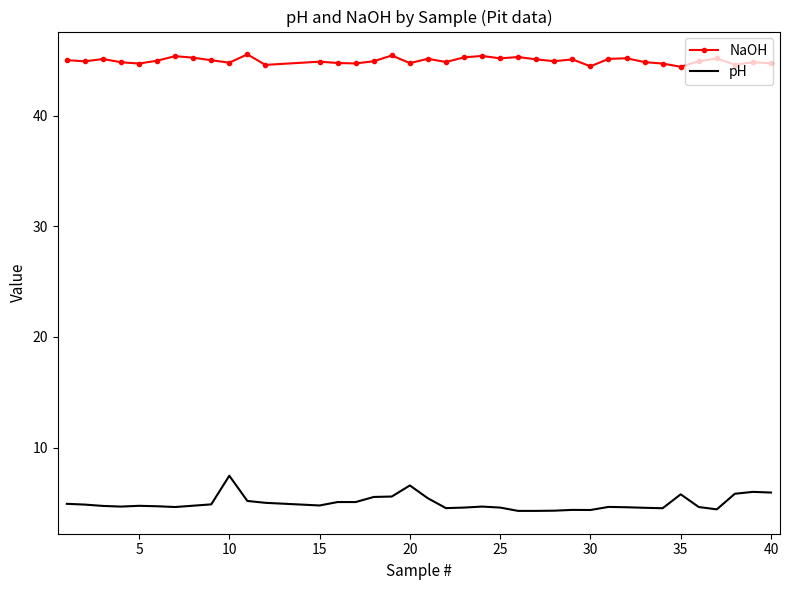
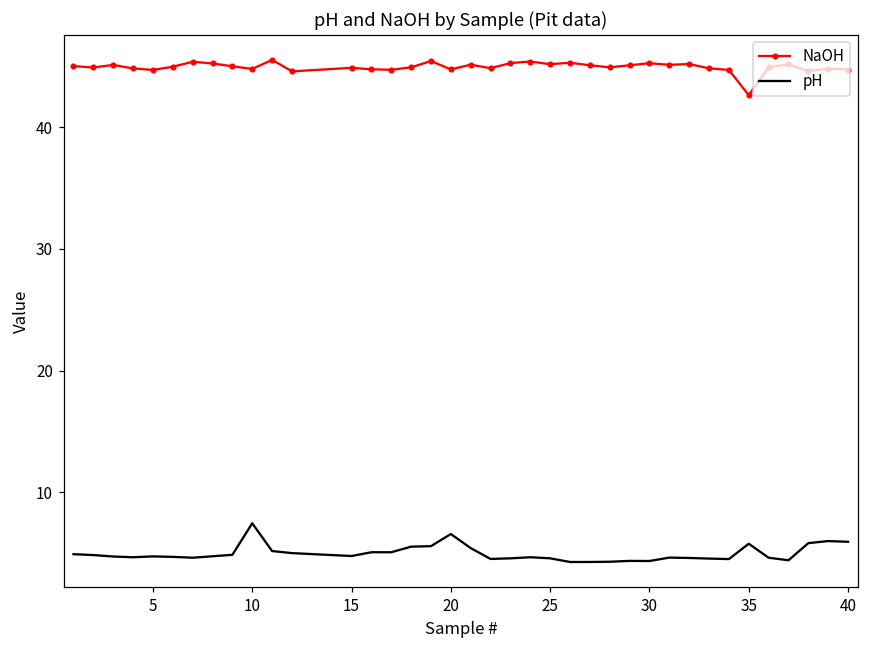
  {
    "NaOH": {
      "5": 44.7,
      "10": 44.8,
      "15": 44.9,
      "20": 44.8,
      "25": 45.2,
-     "30": 44.5,
-     "35": 44.4
+     "30": 45.3,
+     "35": 42.6
    },
    "pH": {
      "5": 4.7,
      "10": 7.5,
      "15": 4.8,
      "20": 6.6,
      "25": 4.6,
      "30": 4.4,
      "35": 5.8,
      "40": 5.9
    }
  }
